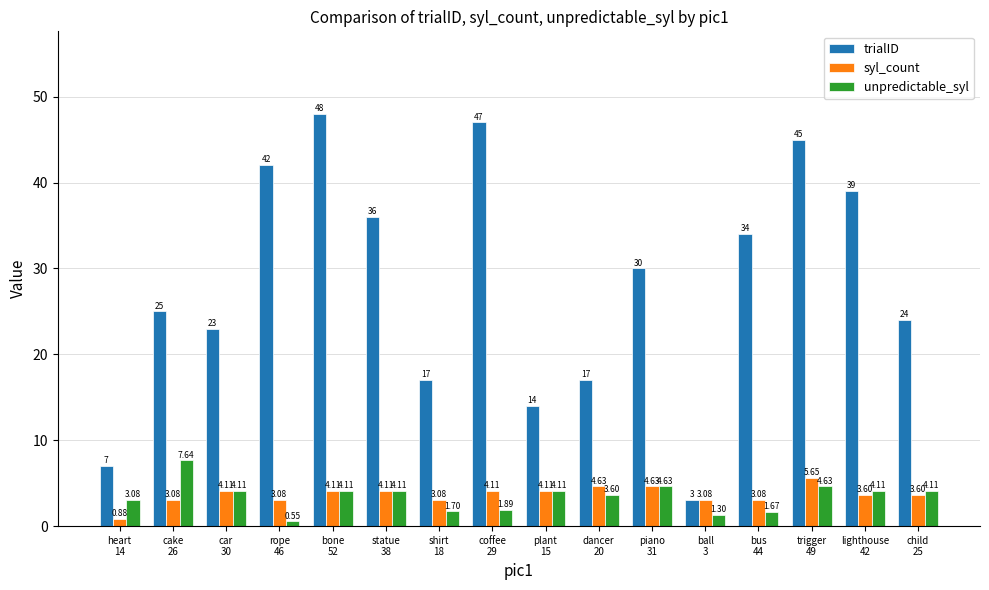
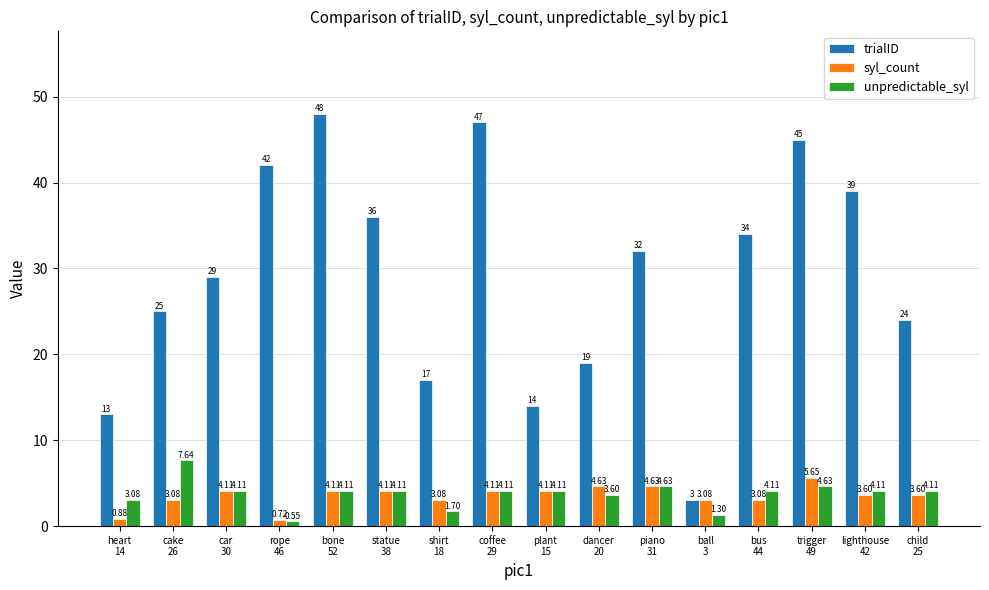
  {
    "trialID": {
-     "heart 14": 7,
+     "heart 14": 13,
      "cake 26": 25,
-     "car 30": 23,
+     "car 30": 29,
      "rope 46": 42,
      "bone 52": 48,
      "statue 38": 36,
      "shirt 18": 17,
      "coffee 29": 47,
      "plant 15": 14,
-     "dancer 20": 17,
-     "piano 31": 30,
+     "dancer 20": 19,
+     "piano 31": 32,
      "ball 3": 3,
      "bus 44": 34,
      "trigger 49": 45,
      "lighthouse 42": 39,
      "child 25": 24
    },
    "syl_count": {
      "heart 14": 0.88,
      "cake 26": 3.08,
-     "rope 46": 3.08,
+     "rope 46": 0.72,
      "shirt 18": 3.08,
      "dancer 20": 4.63,
      "ball 3": 3.08,
      "bus 44": 3.08,
      "trigger 49": 5.65,
      "lighthouse 42": 3.60,
      "child 25": 3.60
    },
    "unpredictable_syl": {
      "heart 14": 3.08,
      "cake 26": 7.64,
      "shirt 18": 1.70,
-     "coffee 29": 1.89,
+     "coffee 29": 4.11,
      "dancer 20": 3.60,
      "ball 3": 1.30,
-     "bus 44": 1.67,
+     "bus 44": 4.11,
      "trigger 49": 4.63,
      "lighthouse 42": 4.11,
      "child 25": 4.11
    }
  }
